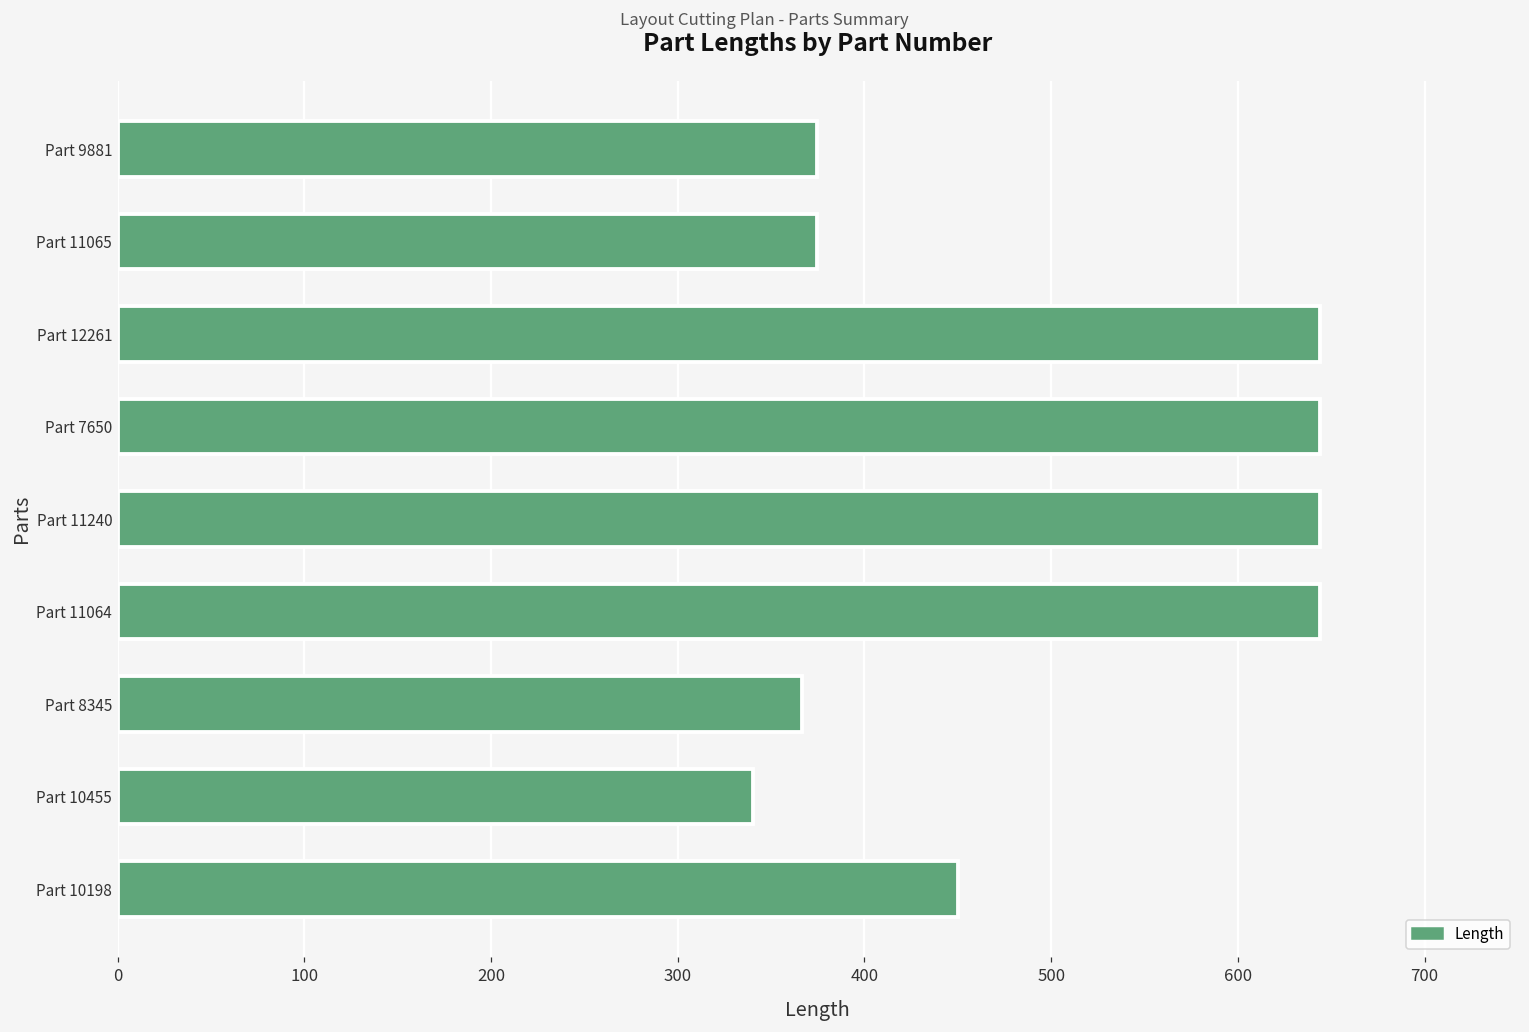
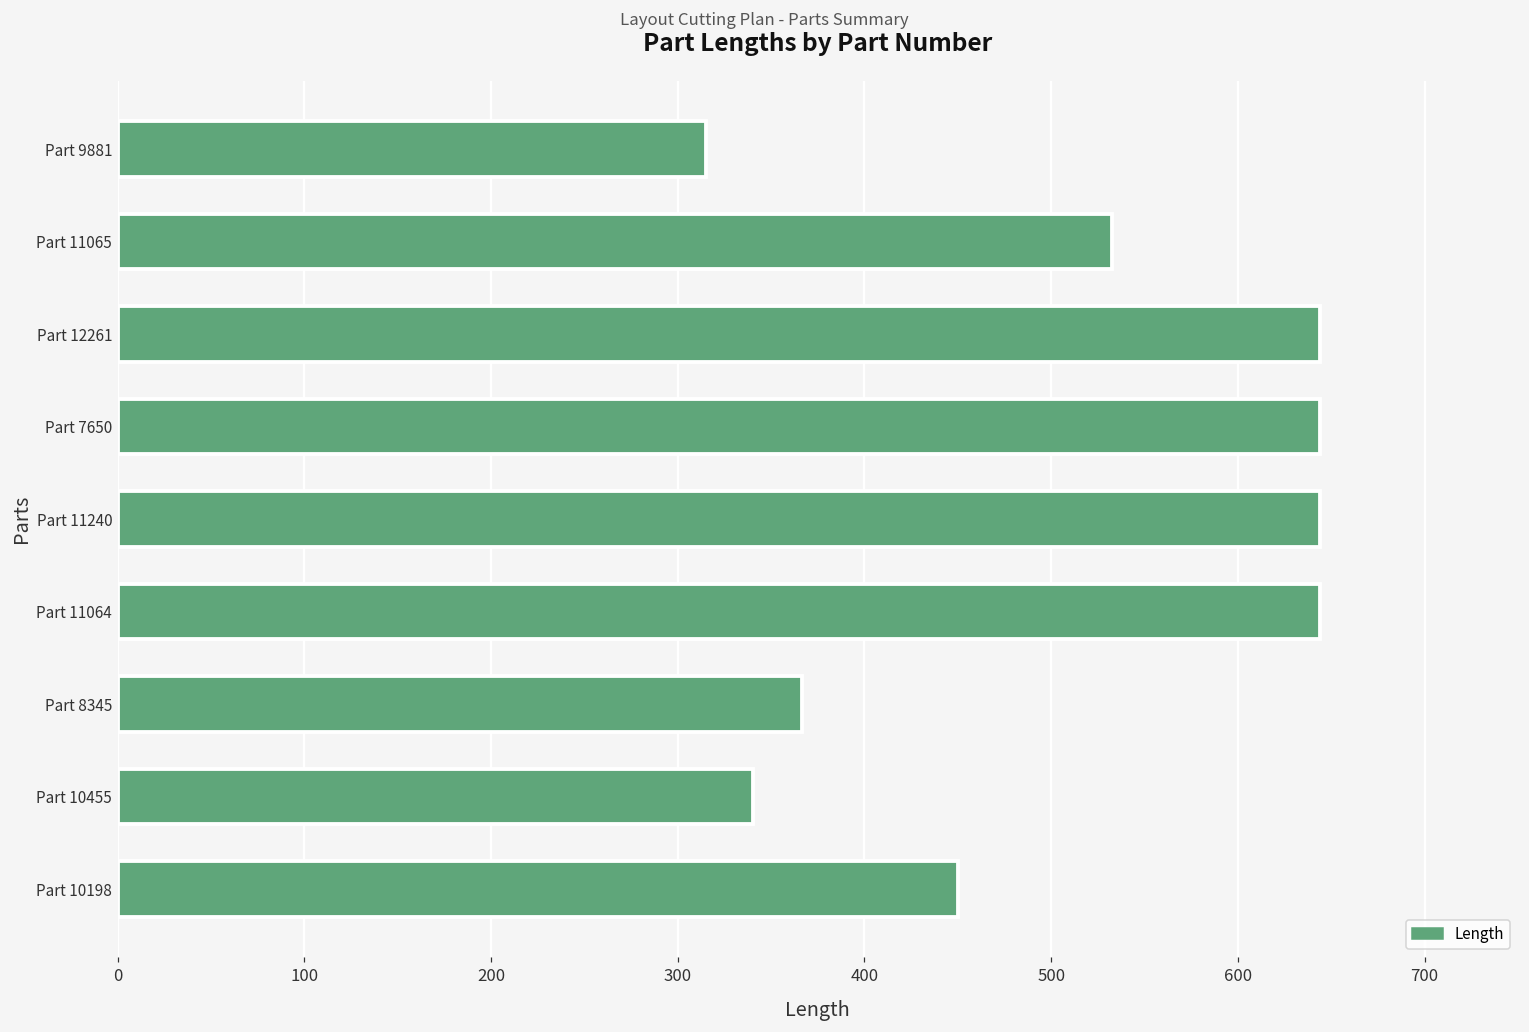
  {
-   "Part 9881": 375,
-   "Part 11065": 375,
+   "Part 9881": 315,
+   "Part 11065": 533,
    "Part 12261": 644,
    "Part 7650": 644,
    "Part 11240": 644,
    "Part 11064": 644,
    "Part 8345": 366,
    "Part 10455": 340,
    "Part 10198": 450
  }
